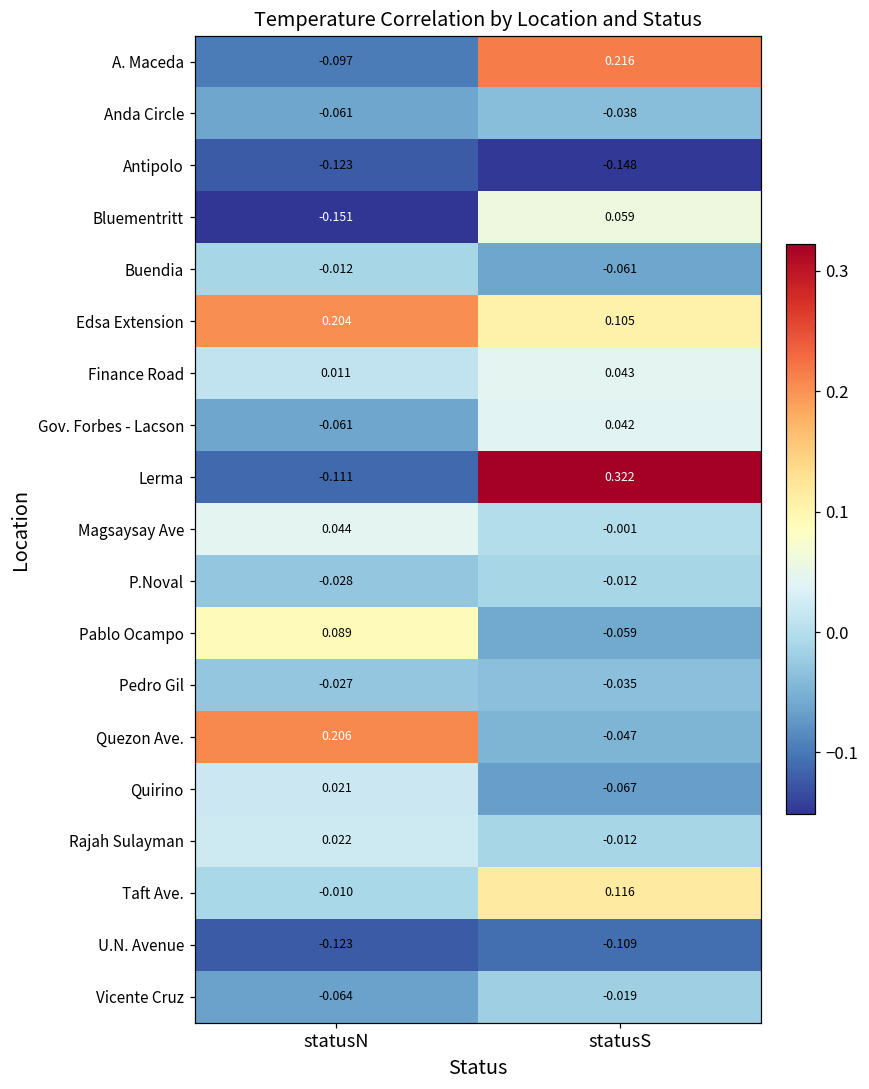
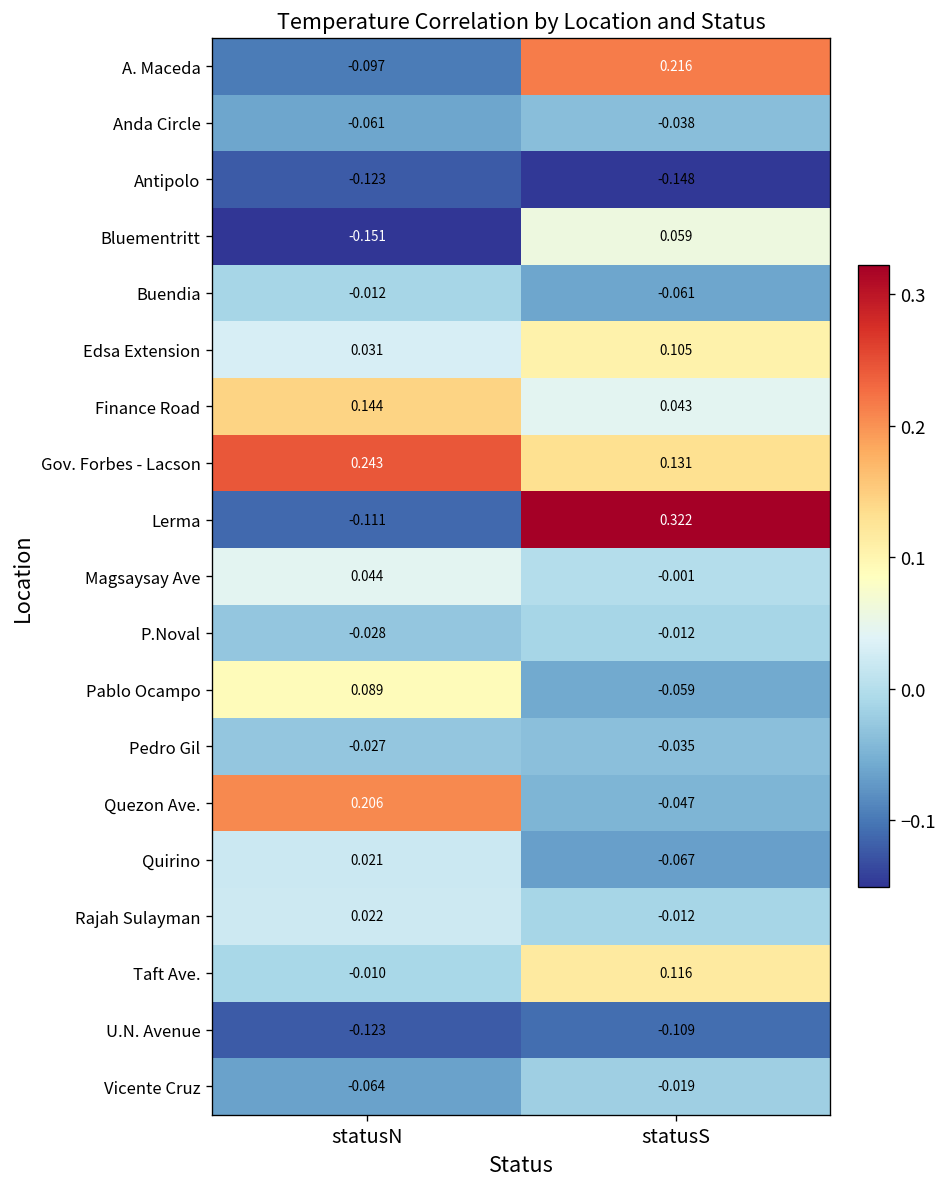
  {
    "A. Maceda": {
      "statusN": -0.097,
      "statusS": 0.216
    },
    "Anda Circle": {
      "statusN": -0.061,
      "statusS": -0.038
    },
    "Antipolo": {
      "statusN": -0.123,
      "statusS": -0.148
    },
    "Bluementritt": {
      "statusN": -0.151,
      "statusS": 0.059
    },
    "Buendia": {
      "statusN": -0.012,
      "statusS": -0.061
    },
    "Edsa Extension": {
-     "statusN": 0.204,
+     "statusN": 0.031,
      "statusS": 0.105
    },
    "Finance Road": {
-     "statusN": 0.011,
+     "statusN": 0.144,
      "statusS": 0.043
    },
    "Gov. Forbes - Lacson": {
-     "statusN": -0.061,
-     "statusS": 0.042
+     "statusN": 0.243,
+     "statusS": 0.131
    },
    "Lerma": {
      "statusN": -0.111,
      "statusS": 0.322
    },
    "Magsaysay Ave": {
      "statusN": 0.044,
      "statusS": -0.001
    },
    "P.Noval": {
      "statusN": -0.028,
      "statusS": -0.012
    },
    "Pablo Ocampo": {
      "statusN": 0.089,
      "statusS": -0.059
    },
    "Pedro Gil": {
      "statusN": -0.027,
      "statusS": -0.035
    },
    "Quezon Ave.": {
      "statusN": 0.206,
      "statusS": -0.047
    },
    "Quirino": {
      "statusN": 0.021,
      "statusS": -0.067
    },
    "Rajah Sulayman": {
      "statusN": 0.022,
      "statusS": -0.012
    },
    "Taft Ave.": {
      "statusN": -0.010,
      "statusS": 0.116
    },
    "U.N. Avenue": {
      "statusN": -0.123,
      "statusS": -0.109
    },
    "Vicente Cruz": {
      "statusN": -0.064,
      "statusS": -0.019
    }
  }
